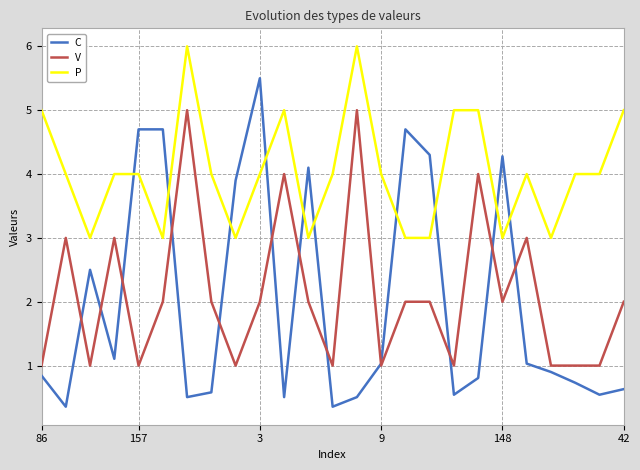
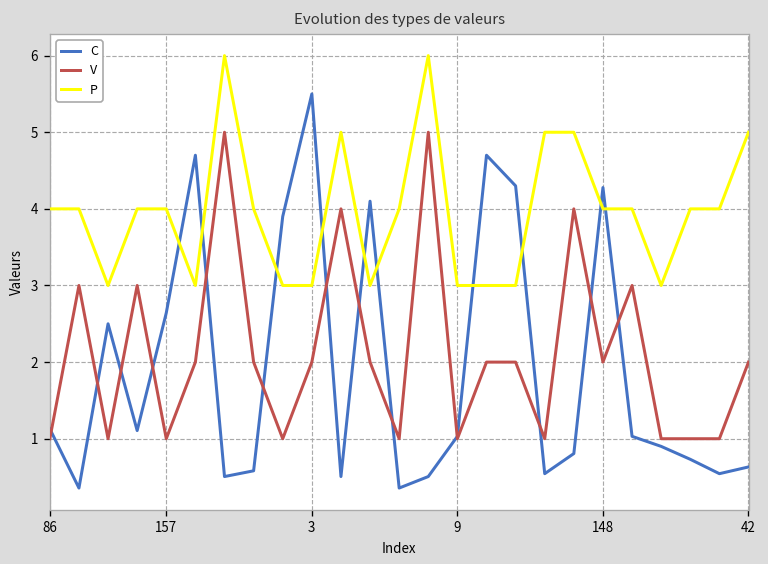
  {
    "C": {
-     "86": 0.8,
-     "157": 4.7,
+     "86": 1.1,
+     "157": 2.6,
      "3": 5.5,
      "148": 4.3,
      "42": 0.6
    },
    "V": {
      "86": 1.0,
      "157": 1.0,
      "3": 2.0,
      "148": 2.0,
      "42": 2.0
    },
    "P": {
-     "86": 5,
+     "86": 4,
      "157": 4,
-     "3": 4,
-     "9": 4,
-     "148": 3,
+     "3": 3,
+     "9": 3,
+     "148": 4,
      "42": 5
    }
  }
